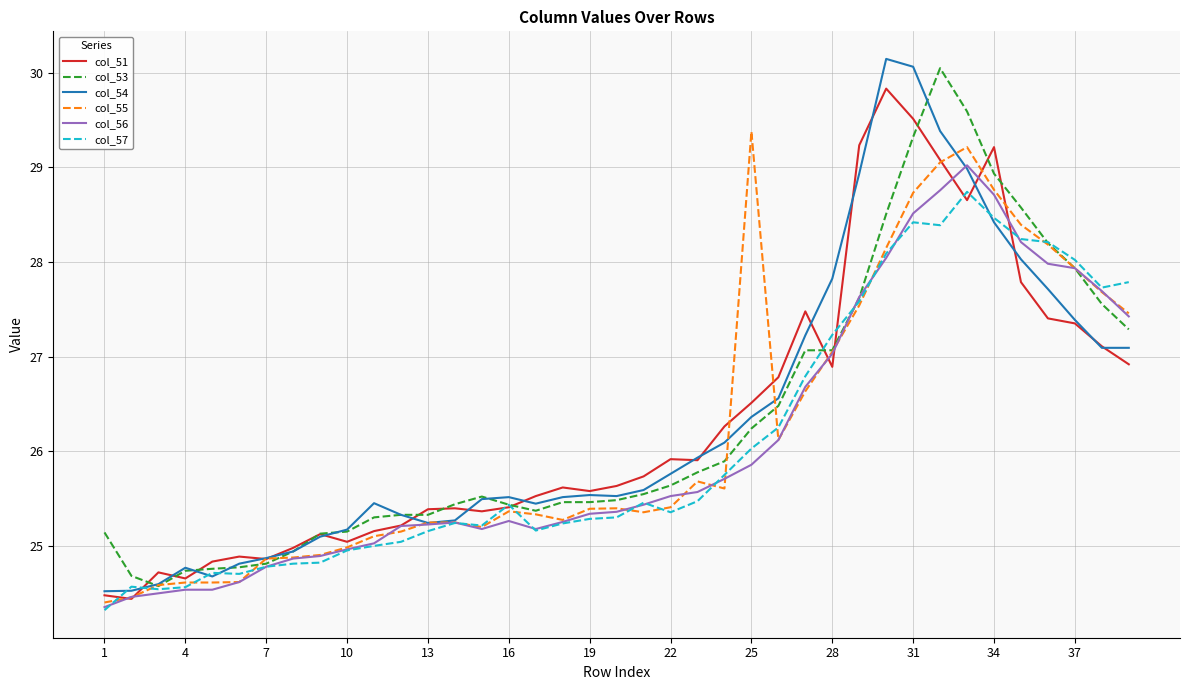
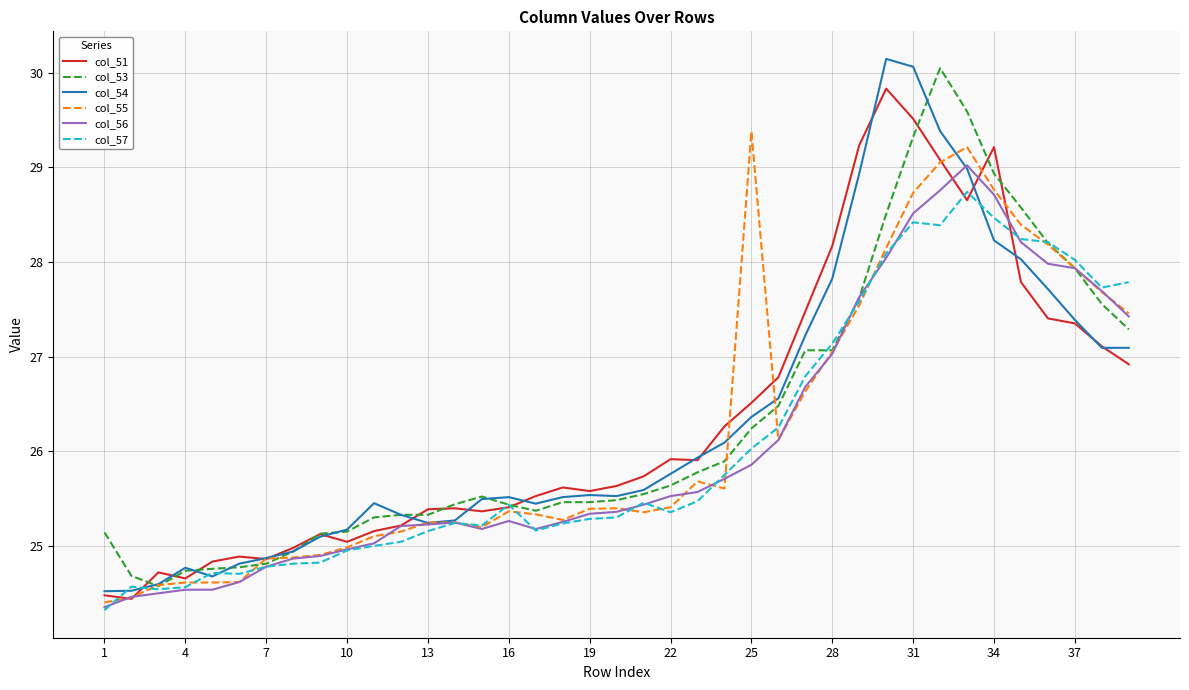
  {
    "col_51": {
      "1": 24.5,
      "4": 24.7,
      "10": 25.0,
      "13": 25.4,
      "16": 25.4,
      "19": 25.6,
      "22": 25.9,
      "25": 26.5,
-     "28": 26.9,
+     "28": 28.2,
      "31": 29.5,
      "34": 29.2,
      "37": 27.4
    },
    "col_53": {
      "1": 25.1,
      "4": 24.7,
      "7": 24.8,
      "13": 25.3,
      "19": 25.5,
      "22": 25.6,
      "25": 26.2,
      "31": 29.3,
      "34": 28.9
    },
    "col_54": {
      "1": 24.5,
      "4": 24.8,
      "16": 25.5,
      "19": 25.5,
      "22": 25.8,
      "25": 26.4,
      "28": 27.8,
      "31": 30.1,
-     "34": 28.4,
+     "34": 28.2,
      "37": 27.4
    },
    "col_55": {
      "1": 24.4,
      "4": 24.6,
      "16": 25.4,
      "19": 25.4,
      "22": 25.4,
      "25": 29.4,
      "31": 28.7,
      "34": 28.8
    },
    "col_56": {
      "1": 24.4,
      "16": 25.3,
      "19": 25.3,
      "22": 25.5,
      "25": 25.9,
      "31": 28.5,
      "34": 28.7
    },
    "col_57": {
      "1": 24.3,
      "13": 25.2,
      "19": 25.3,
      "22": 25.4,
      "25": 26.0,
-     "28": 27.2,
+     "28": 27.1,
      "31": 28.4,
      "34": 28.5,
      "37": 28.0
    }
  }
